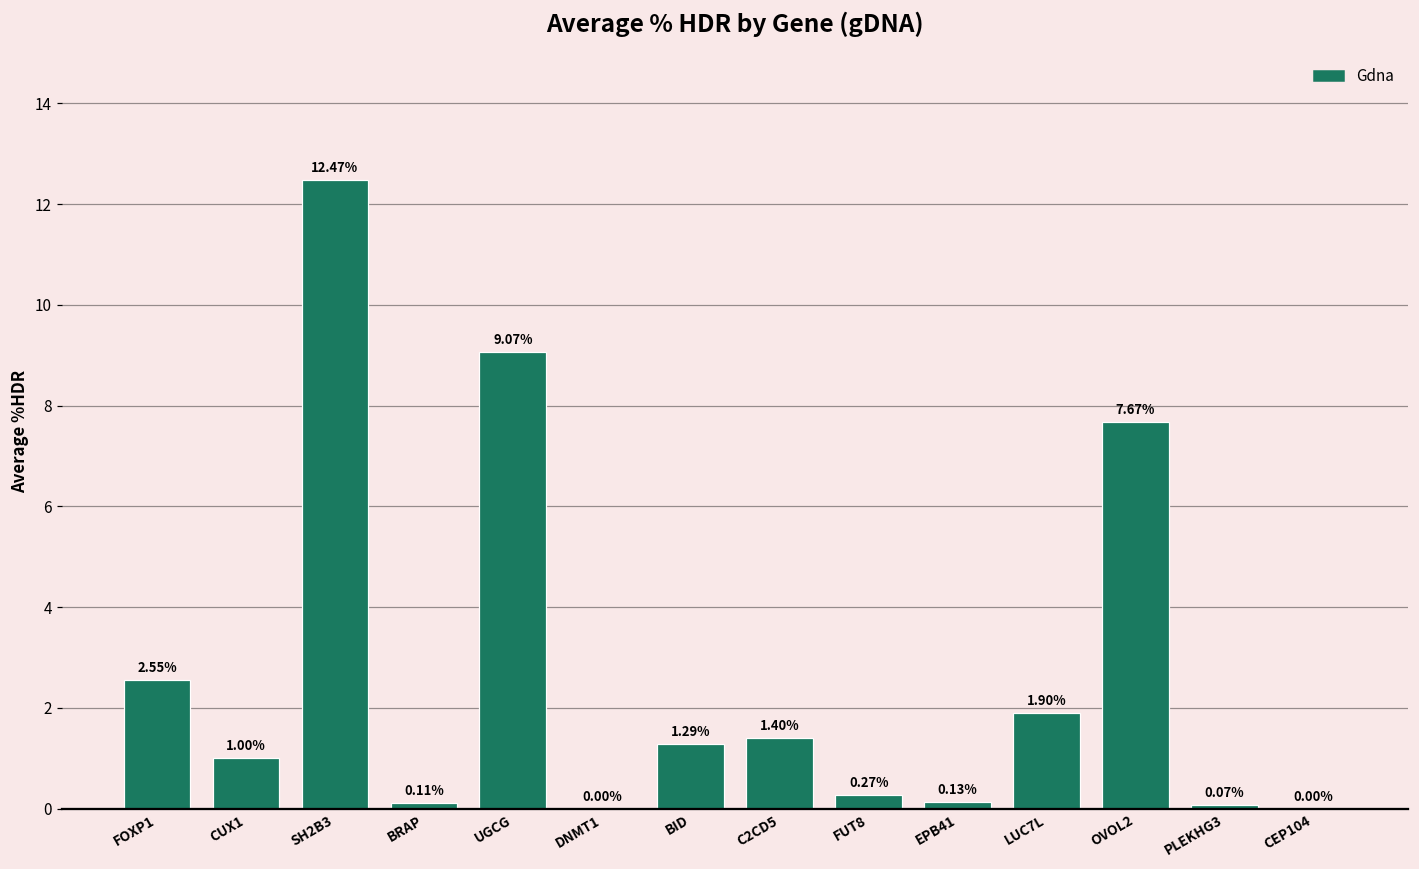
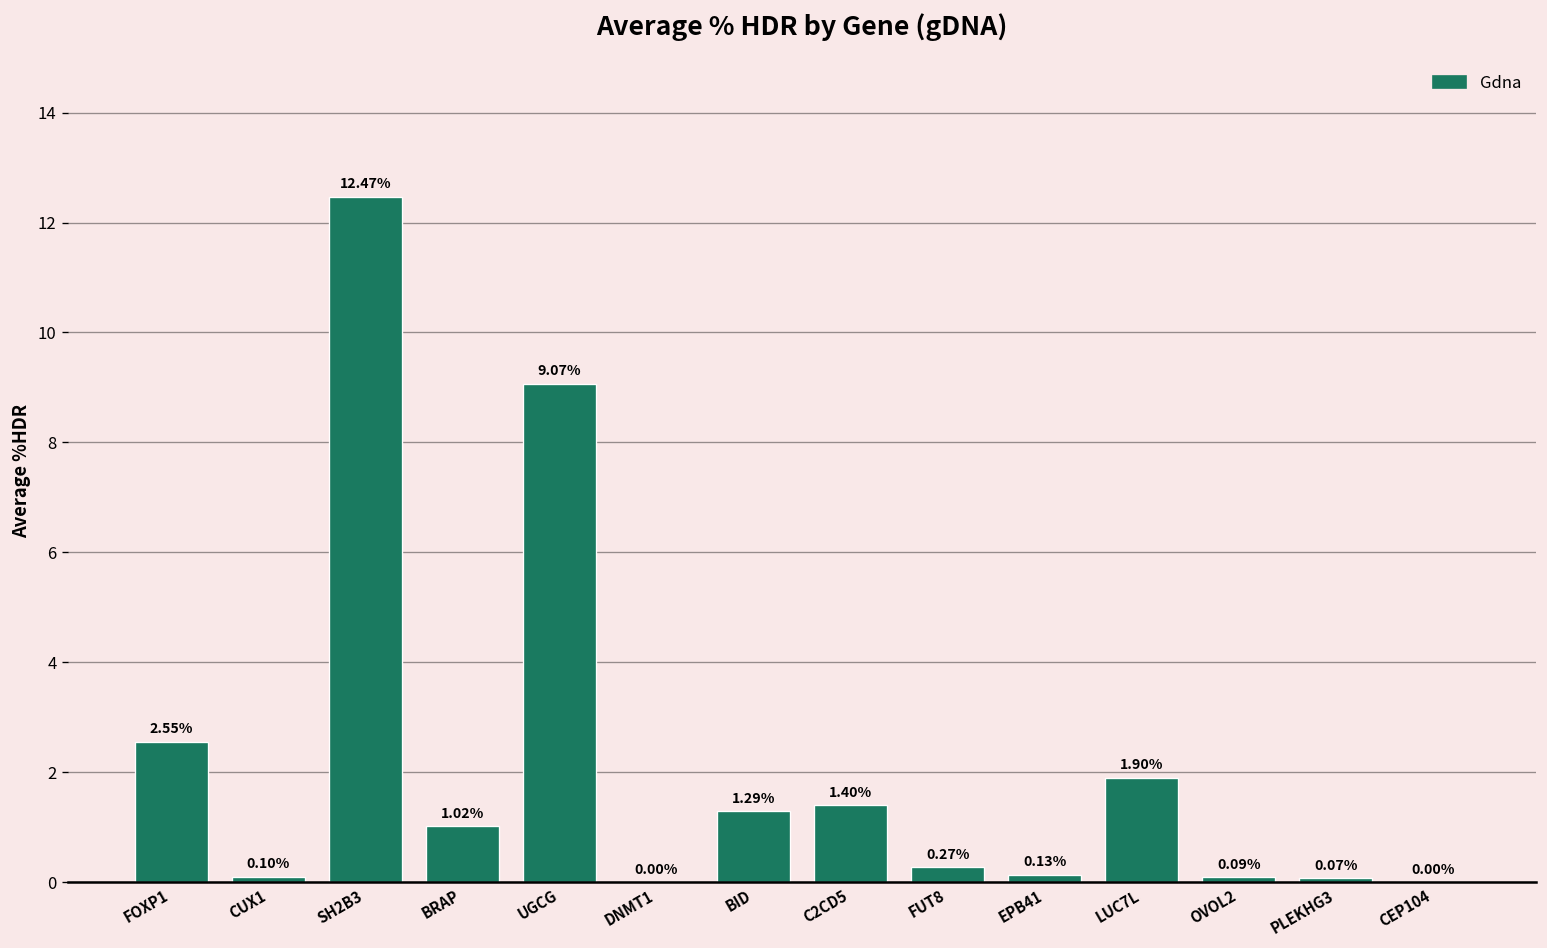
  {
    "FOXP1": "2.55%",
-   "CUX1": "1.00%",
+   "CUX1": "0.10%",
    "SH2B3": "12.47%",
-   "BRAP": "0.11%",
+   "BRAP": "1.02%",
    "UGCG": "9.07%",
    "DNMT1": "0.00%",
    "BID": "1.29%",
    "C2CD5": "1.40%",
    "FUT8": "0.27%",
    "EPB41": "0.13%",
    "LUC7L": "1.90%",
-   "OVOL2": "7.67%",
+   "OVOL2": "0.09%",
    "PLEKHG3": "0.07%",
    "CEP104": "0.00%"
  }
